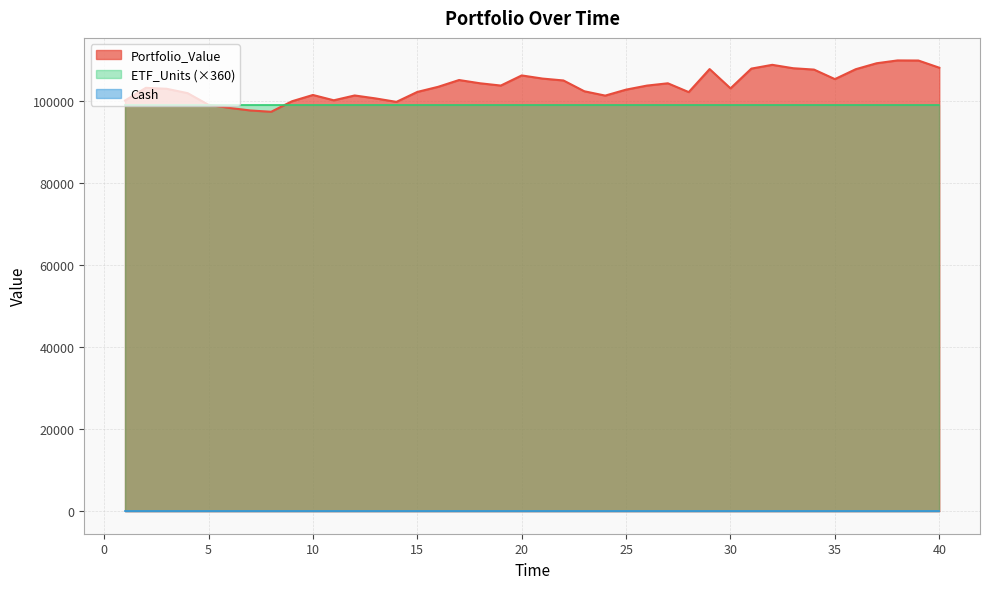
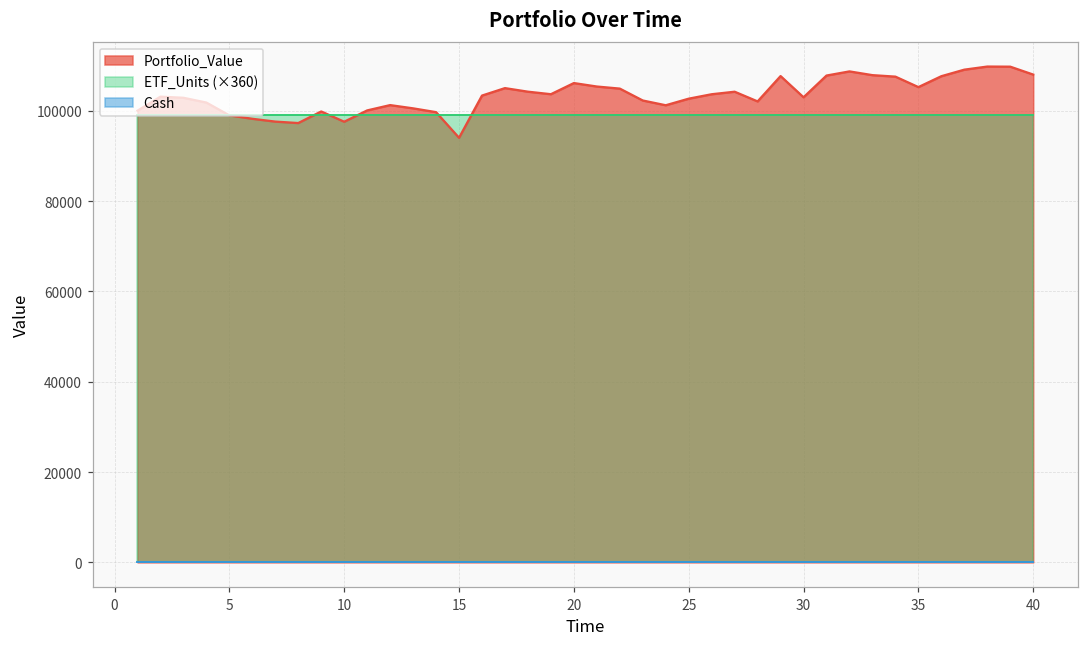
  {
    "Portfolio_Value": {
-     "10": 101000,
-     "15": 102000,
+     "10": 98000,
+     "15": 94000,
      "20": 106000,
      "25": 103000,
      "30": 103000,
      "35": 105000,
      "40": 108000
    },
    "ETF_Units (×360)": {
      "10": 99000,
      "15": 99000,
      "20": 99000,
      "25": 99000,
      "30": 99000,
      "35": 99000,
      "40": 99000
    },
    "Cash": {
      "5": 0,
      "10": 0,
      "15": 0,
      "20": 0,
      "25": 0,
      "30": 0,
      "35": 0,
      "40": 0
    }
  }
